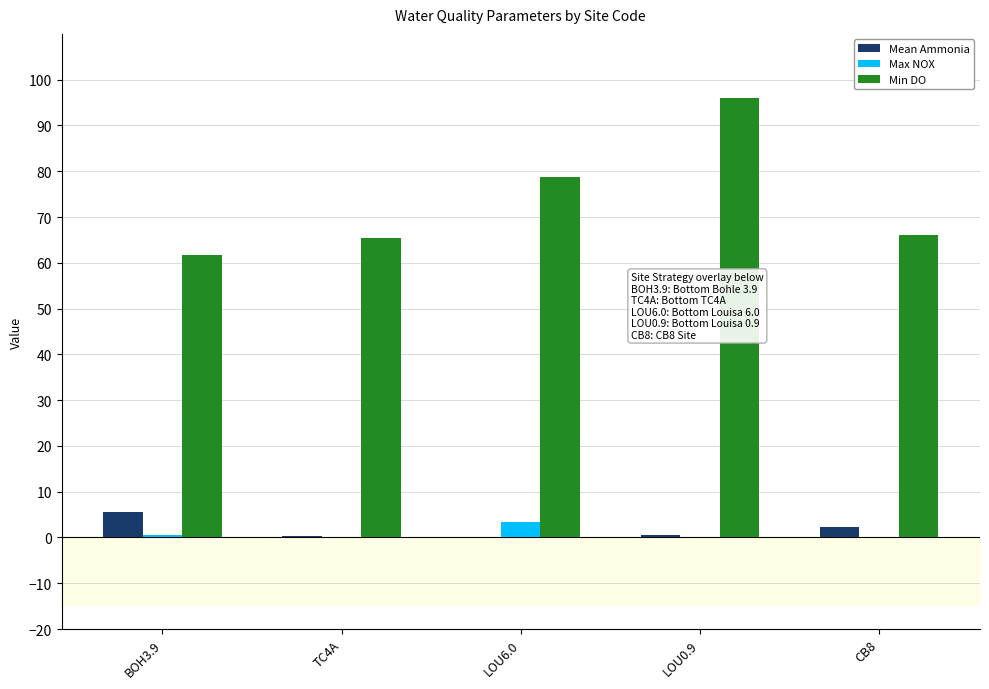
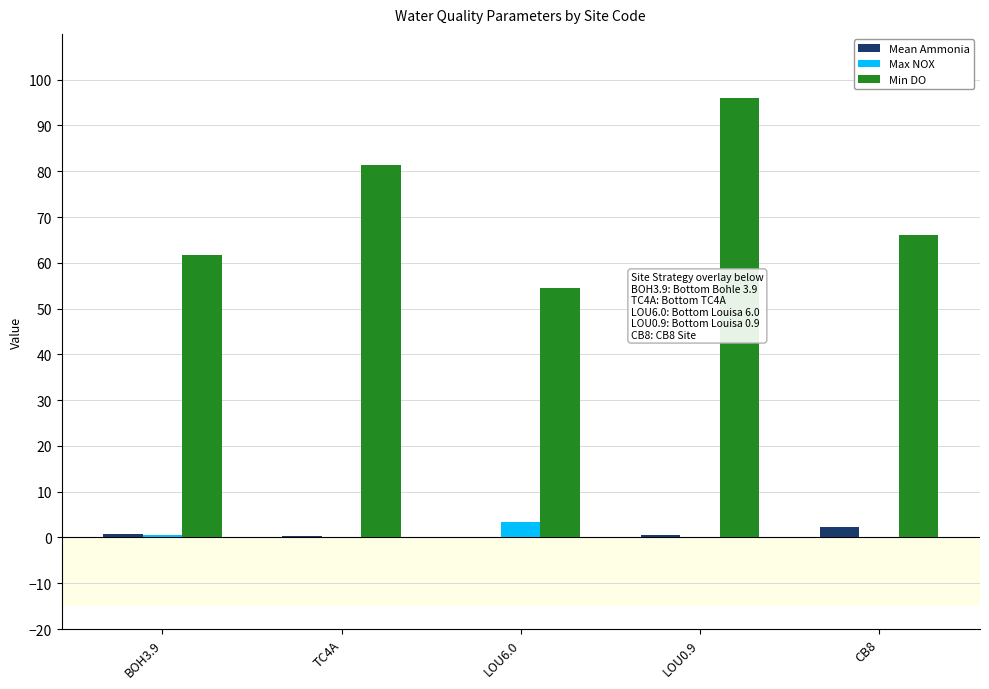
  {
    "Mean Ammonia": {
-     "BOH3.9": 6,
+     "BOH3.9": 1,
      "CB8": 2
    },
    "Max NOX": {
      "BOH3.9": 1,
      "LOU6.0": 3
    },
    "Min DO": {
      "BOH3.9": 62,
-     "TC4A": 65,
-     "LOU6.0": 79,
+     "TC4A": 81,
+     "LOU6.0": 55,
      "LOU0.9": 96,
      "CB8": 66
    }
  }
